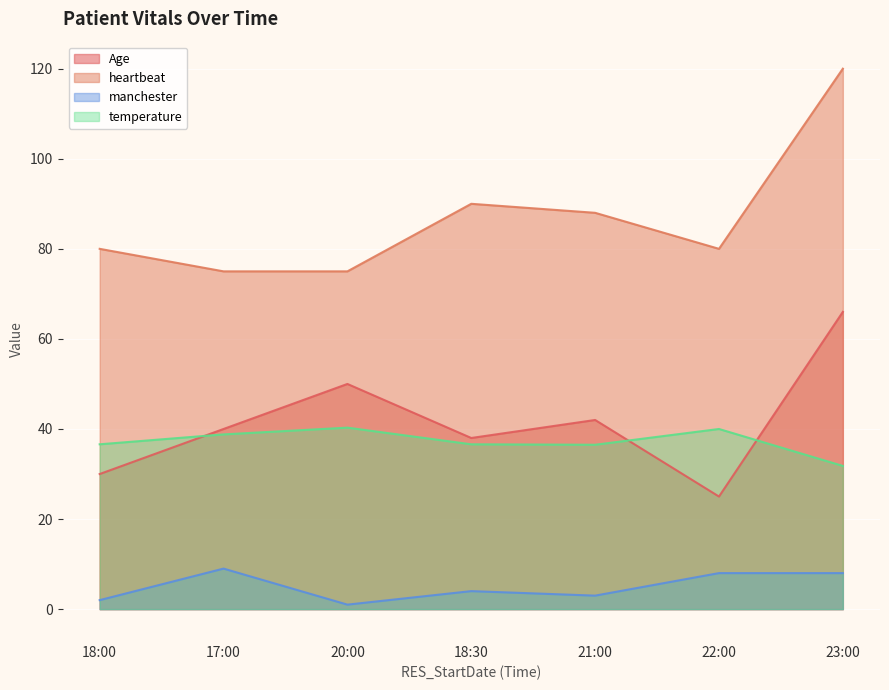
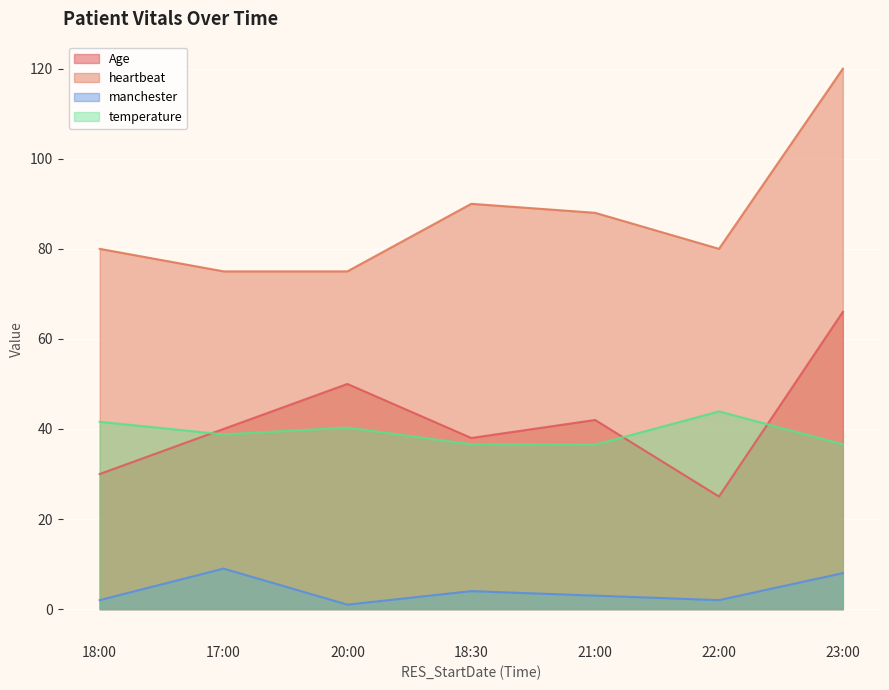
  {
    "manchester": {
      "18:00": 2,
      "17:00": 9,
      "20:00": 1,
      "18:30": 4,
      "21:00": 3,
-     "22:00": 8,
+     "22:00": 2,
      "23:00": 8
    },
    "temperature": {
-     "18:00": 37,
+     "18:00": 42,
      "17:00": 39,
      "20:00": 40,
      "18:30": 37,
      "21:00": 37,
-     "22:00": 40,
-     "23:00": 32
+     "22:00": 44,
+     "23:00": 37
    }
  }
